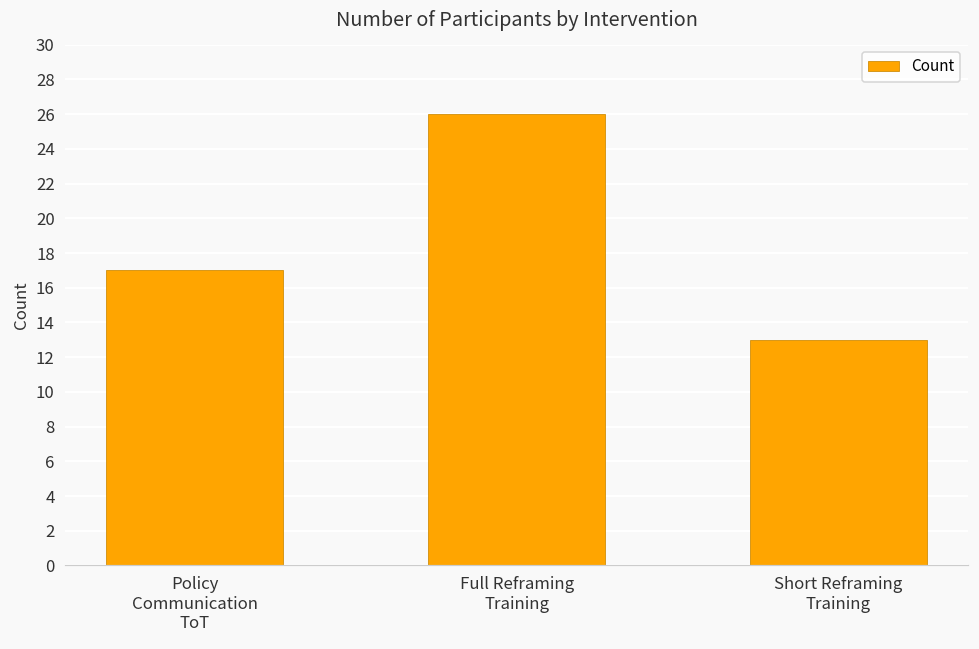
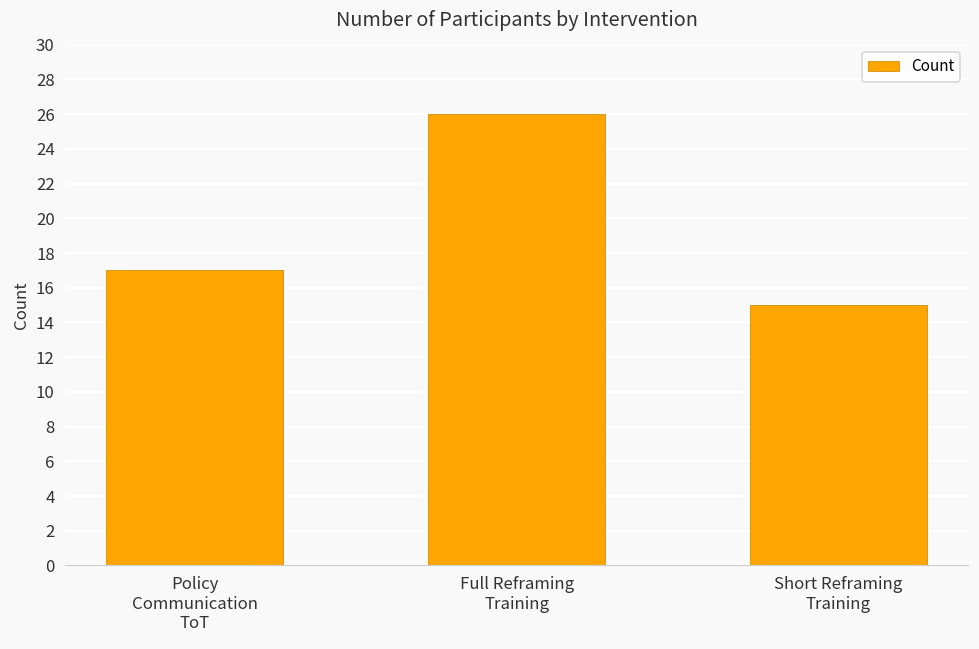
  {
    "Policy Communication ToT": 17,
    "Full Reframing Training": 26,
-   "Short Reframing Training": 13
+   "Short Reframing Training": 15
  }
